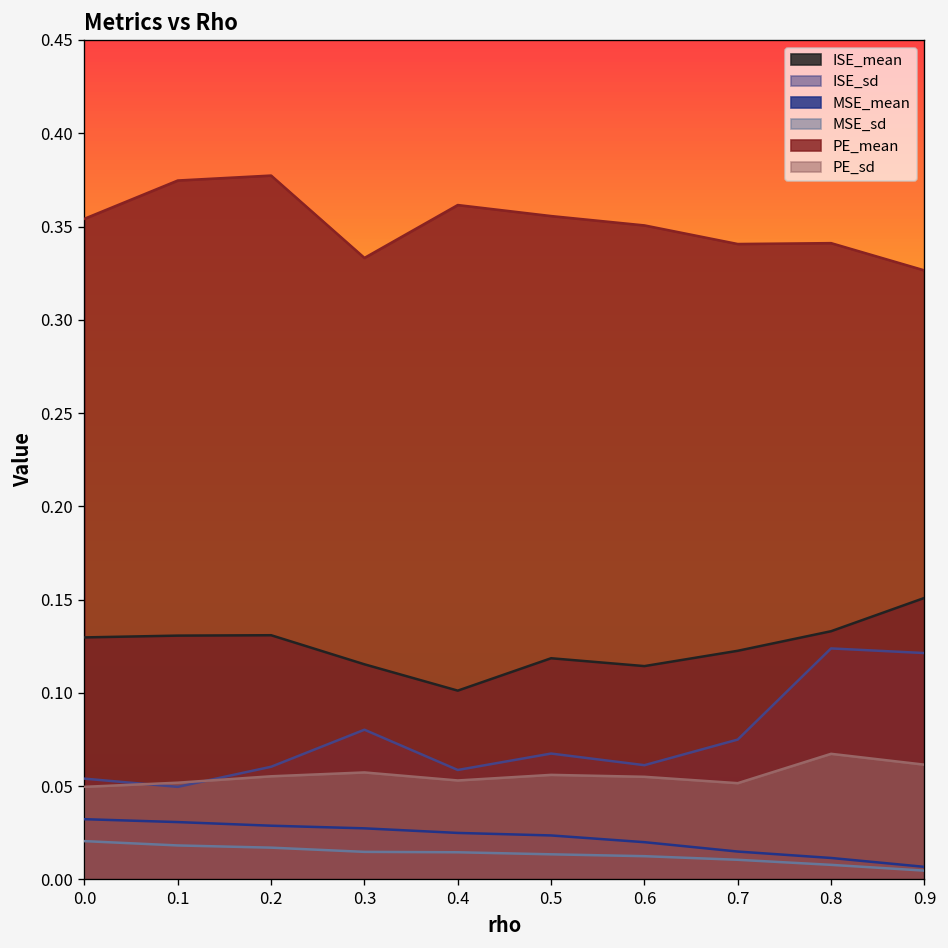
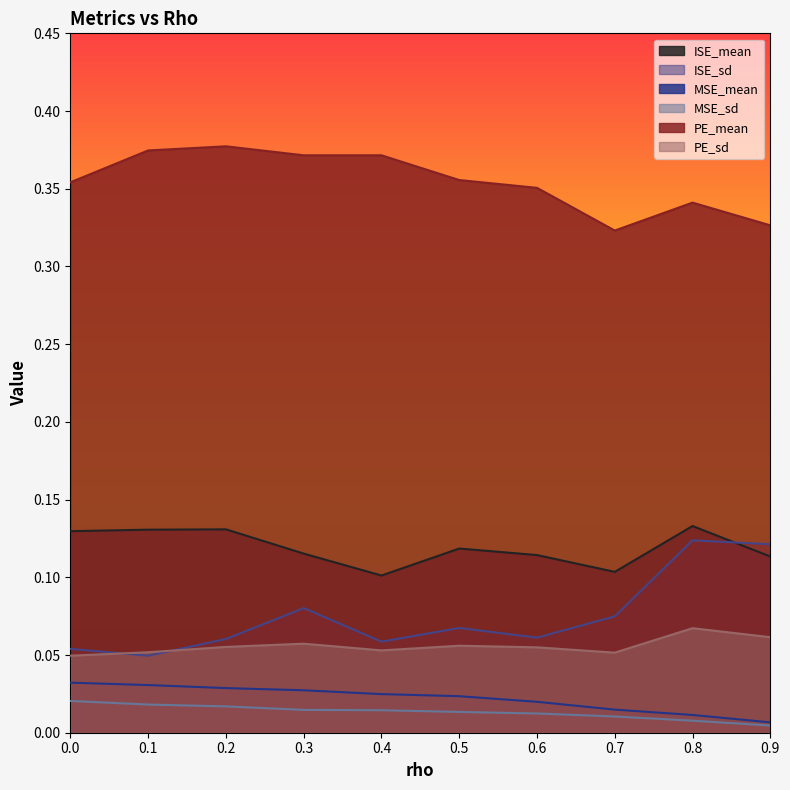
  {
    "ISE_mean": {
      "0.0": 0.130,
      "0.1": 0.131,
      "0.2": 0.131,
      "0.3": 0.115,
      "0.4": 0.101,
      "0.5": 0.119,
      "0.6": 0.114,
-     "0.7": 0.123,
+     "0.7": 0.103,
      "0.8": 0.133,
-     "0.9": 0.151
+     "0.9": 0.113
    },
    "PE_mean": {
      "0.0": 0.354,
      "0.1": 0.375,
      "0.2": 0.377,
-     "0.3": 0.333,
-     "0.4": 0.362,
+     "0.3": 0.372,
+     "0.4": 0.372,
      "0.5": 0.356,
      "0.6": 0.351,
-     "0.7": 0.341,
+     "0.7": 0.323,
      "0.8": 0.341,
      "0.9": 0.326
    },
    "PE_sd": {
      "0.0": 0.050,
      "0.1": 0.052,
      "0.2": 0.055,
      "0.3": 0.057,
      "0.4": 0.053,
      "0.5": 0.056,
      "0.6": 0.055,
      "0.7": 0.052,
      "0.8": 0.067,
      "0.9": 0.061
    }
  }
